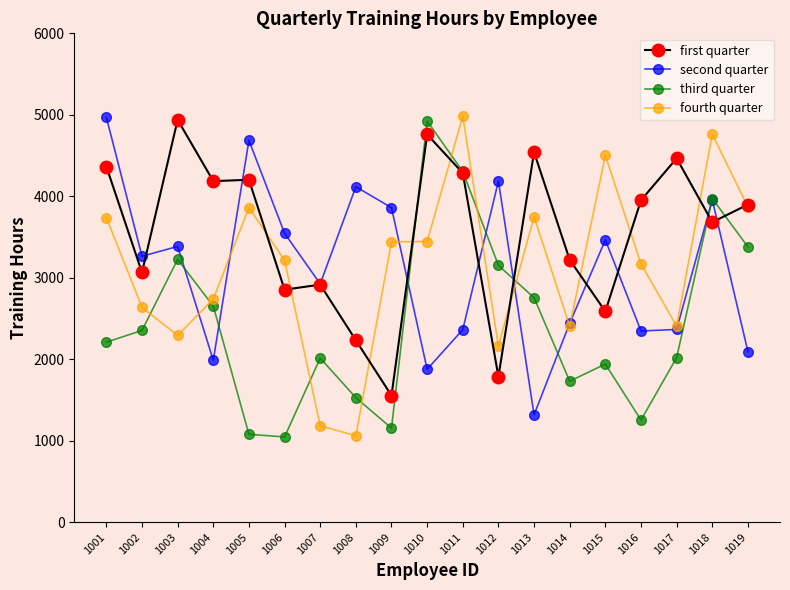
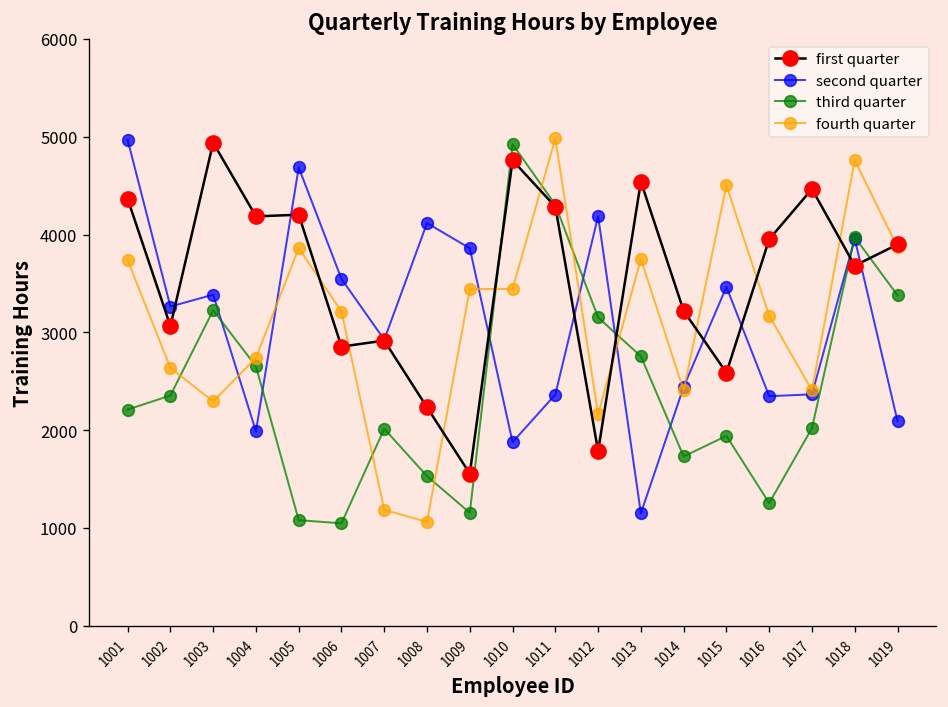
  {
    "first quarter": {
      "1001": 4400,
      "1002": 3100,
      "1003": 4900,
      "1004": 4200,
      "1005": 4200,
      "1006": 2900,
      "1008": 2200,
      "1009": 1600,
      "1010": 4800,
      "1012": 1800,
      "1013": 4500,
      "1014": 3200,
      "1015": 2600,
      "1016": 4000,
      "1017": 4500,
      "1018": 3700
    },
    "second quarter": {
      "1001": 5000,
      "1002": 3300,
      "1003": 3400,
      "1004": 2000,
      "1005": 4700,
      "1006": 3500,
      "1008": 4100,
      "1009": 3900,
      "1010": 1900,
      "1011": 2400,
      "1012": 4200,
-     "1013": 1300,
+     "1013": 1100,
      "1014": 2400,
      "1015": 3500,
      "1016": 2300,
      "1017": 2400,
      "1019": 2100
    },
    "third quarter": {
      "1001": 2200,
      "1002": 2400,
      "1003": 3200,
      "1004": 2700,
      "1005": 1100,
      "1006": 1000,
      "1007": 2000,
      "1008": 1500,
      "1009": 1200,
      "1010": 4900,
      "1012": 3200,
      "1013": 2800,
      "1014": 1700,
      "1015": 1900,
      "1016": 1300,
      "1017": 2000,
      "1019": 3400
    },
    "fourth quarter": {
      "1001": 3700,
      "1002": 2600,
      "1003": 2300,
      "1004": 2700,
      "1005": 3900,
      "1006": 3200,
      "1007": 1200,
      "1008": 1100,
      "1009": 3400,
      "1010": 3400,
      "1011": 5000,
      "1012": 2200,
      "1013": 3700,
      "1014": 2400,
      "1015": 4500,
      "1016": 3200,
      "1017": 2400,
      "1018": 4800
    }
  }
